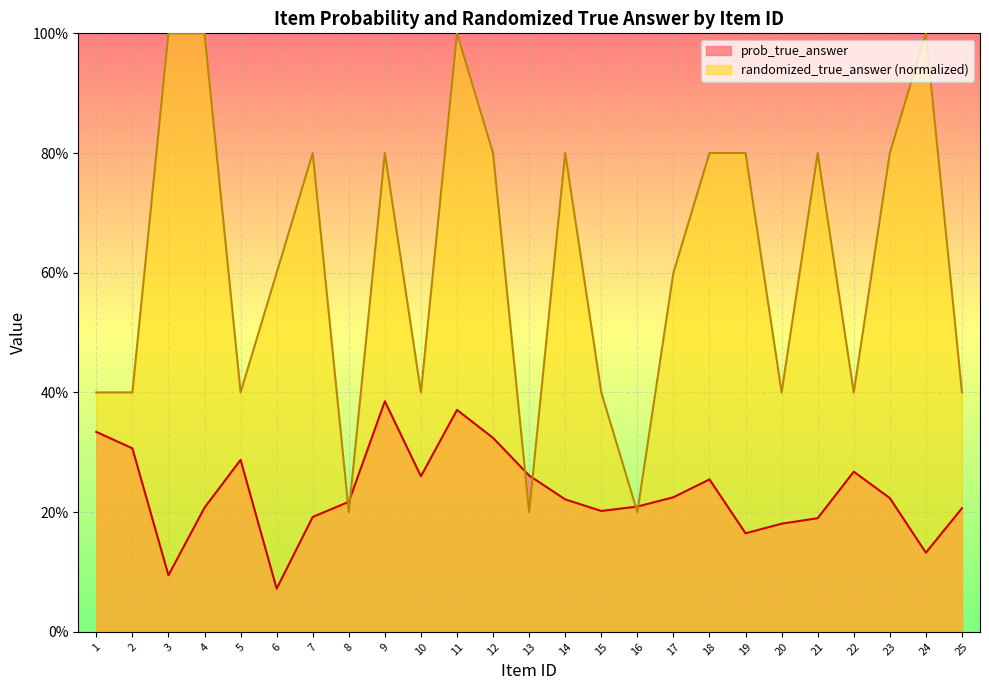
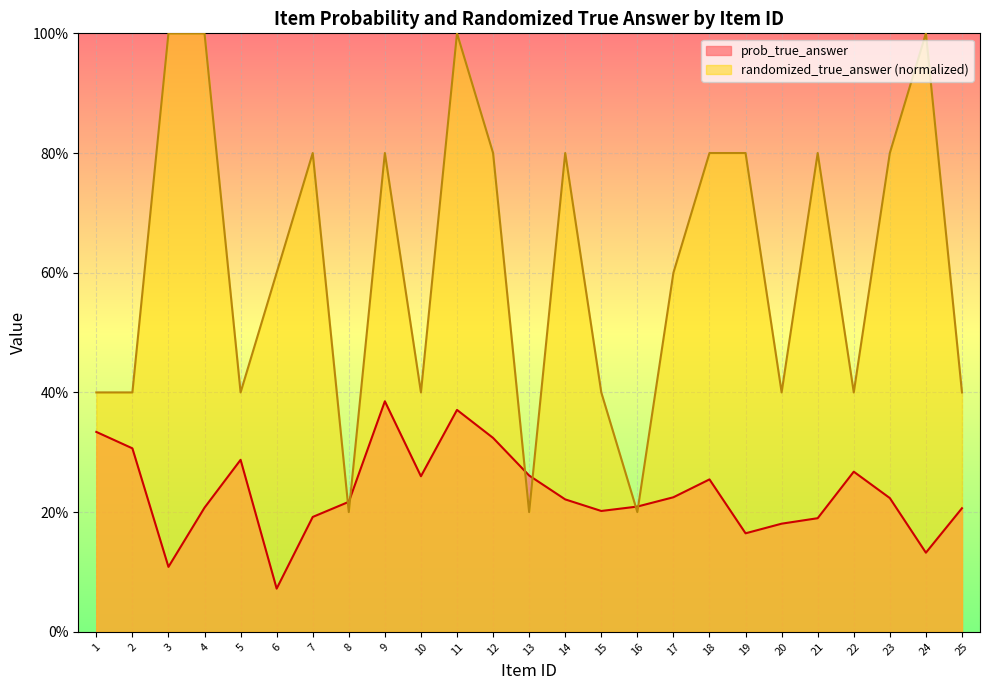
  {
    "prob_true_answer": {
      "1": "33%",
      "2": "31%",
-     "3": "9%",
+     "3": "11%",
      "4": "21%",
      "5": "29%",
      "6": "7%",
      "7": "19%",
      "8": "22%",
      "9": "39%",
      "10": "26%",
      "11": "37%",
      "12": "32%",
      "13": "26%",
      "14": "22%",
      "15": "20%",
      "16": "21%",
      "17": "22%",
      "18": "25%",
      "19": "16%",
      "20": "18%",
      "21": "19%",
      "22": "27%",
      "23": "22%",
      "24": "13%",
      "25": "21%"
    },
    "randomized_true_answer (normalized)": {
      "1": "40%",
      "2": "40%",
      "3": "100%",
      "4": "100%",
      "5": "40%",
      "6": "60%",
      "7": "80%",
      "8": "20%",
      "9": "80%",
      "10": "40%",
      "11": "100%",
      "12": "80%",
      "13": "20%",
      "14": "80%",
      "15": "40%",
      "16": "20%",
      "17": "60%",
      "18": "80%",
      "19": "80%",
      "20": "40%",
      "21": "80%",
      "22": "40%",
      "23": "80%",
      "24": "100%",
      "25": "40%"
    }
  }
